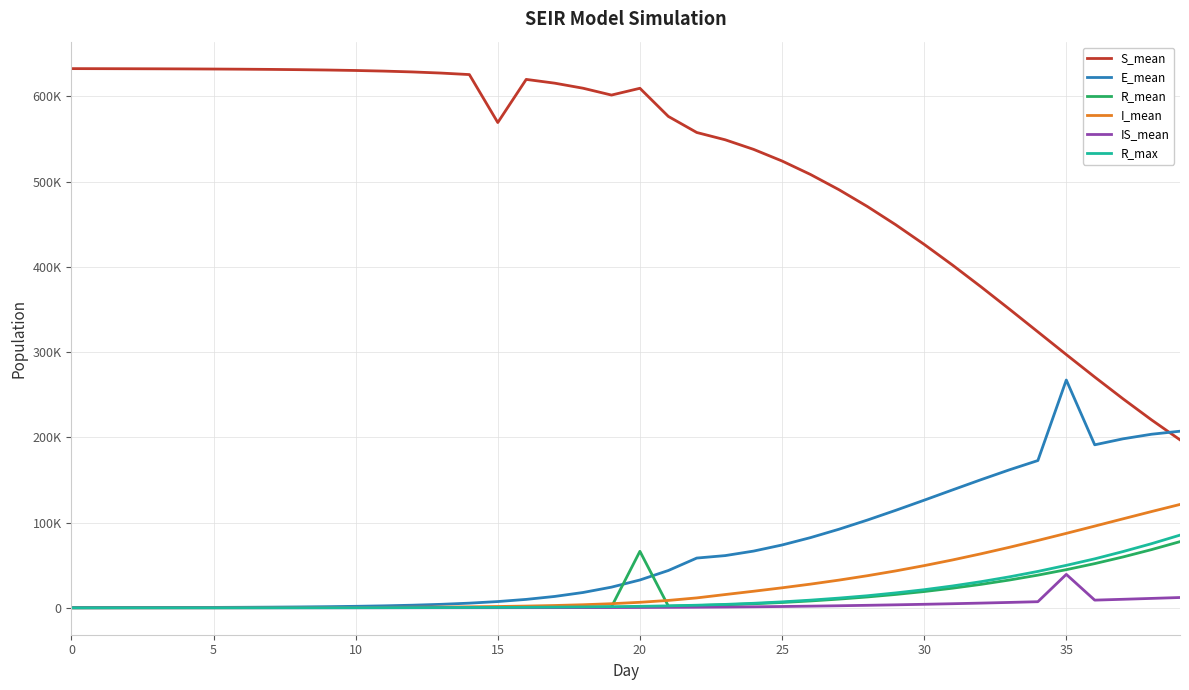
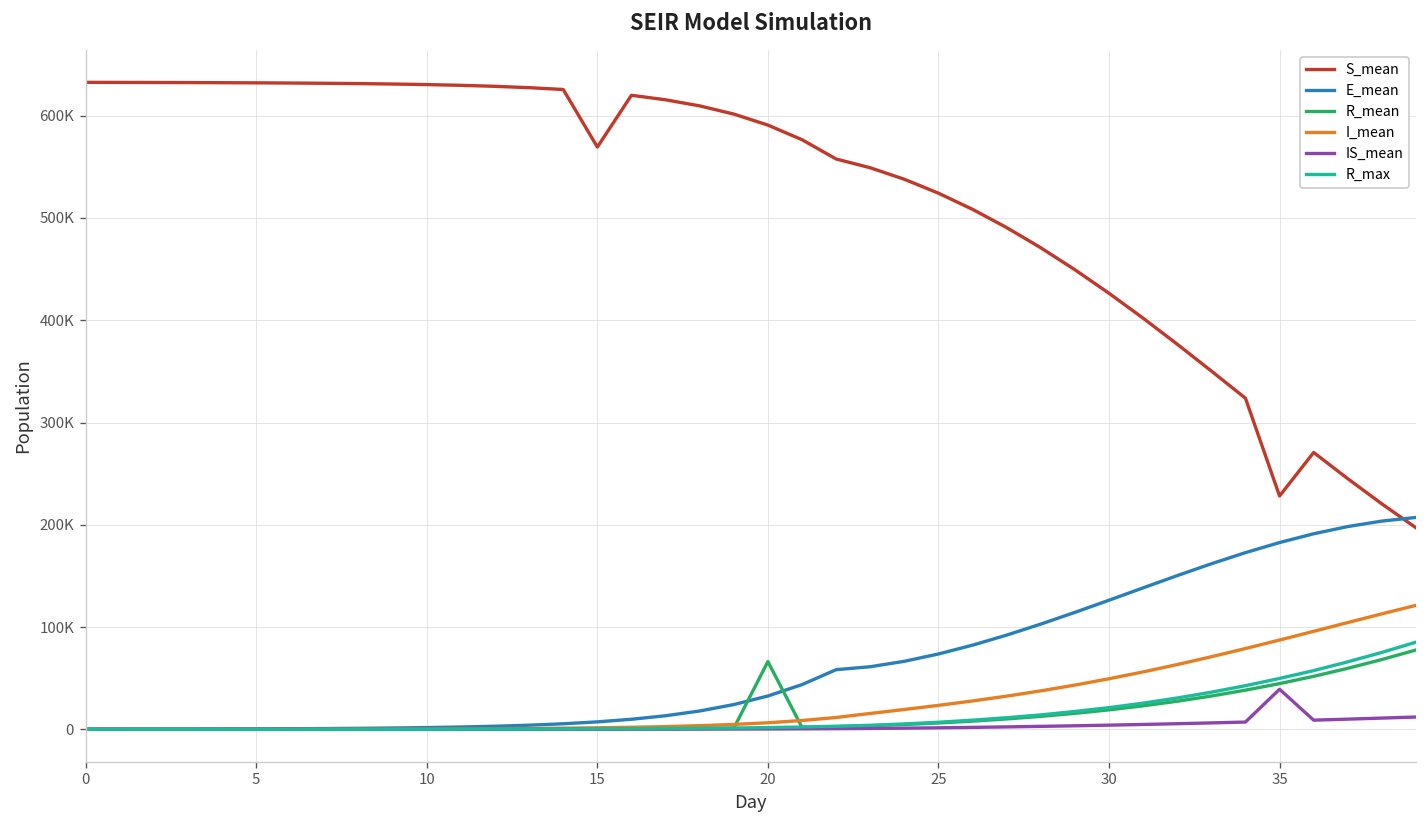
  {
    "S_mean": {
      "0": 630000,
      "5": 630000,
      "10": 630000,
      "15": 570000,
-     "20": 610000,
+     "20": 590000,
      "25": 520000,
      "30": 430000,
-     "35": 300000
+     "35": 230000
    },
    "E_mean": {
      "15": 10000,
      "20": 30000,
      "25": 70000,
      "30": 130000,
-     "35": 270000
+     "35": 180000
    },
    "R_mean": {
      "20": 70000,
      "35": 40000
    },
    "I_mean": {
      "20": 10000,
      "25": 20000,
      "30": 50000,
      "35": 90000
    },
    "IS_mean": {
      "25": 0,
      "30": 0,
      "35": 40000
    },
    "R_max": {
      "35": 50000
    }
  }
